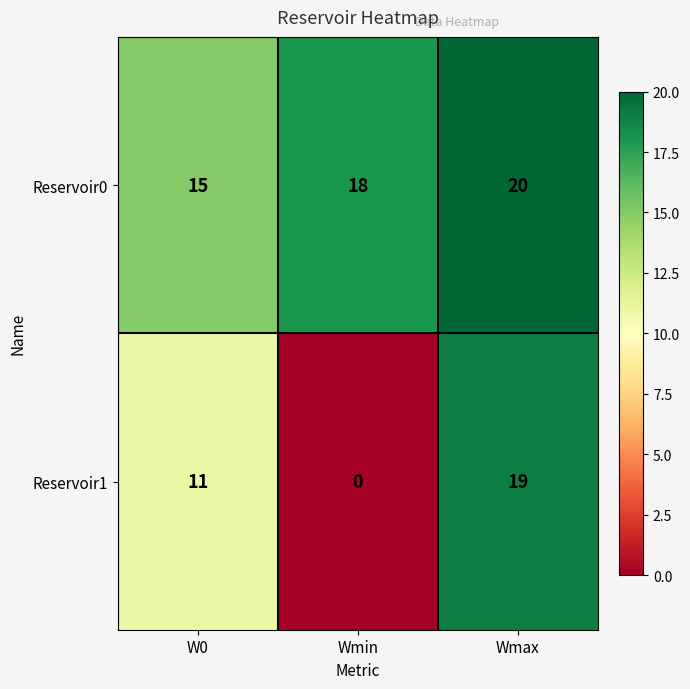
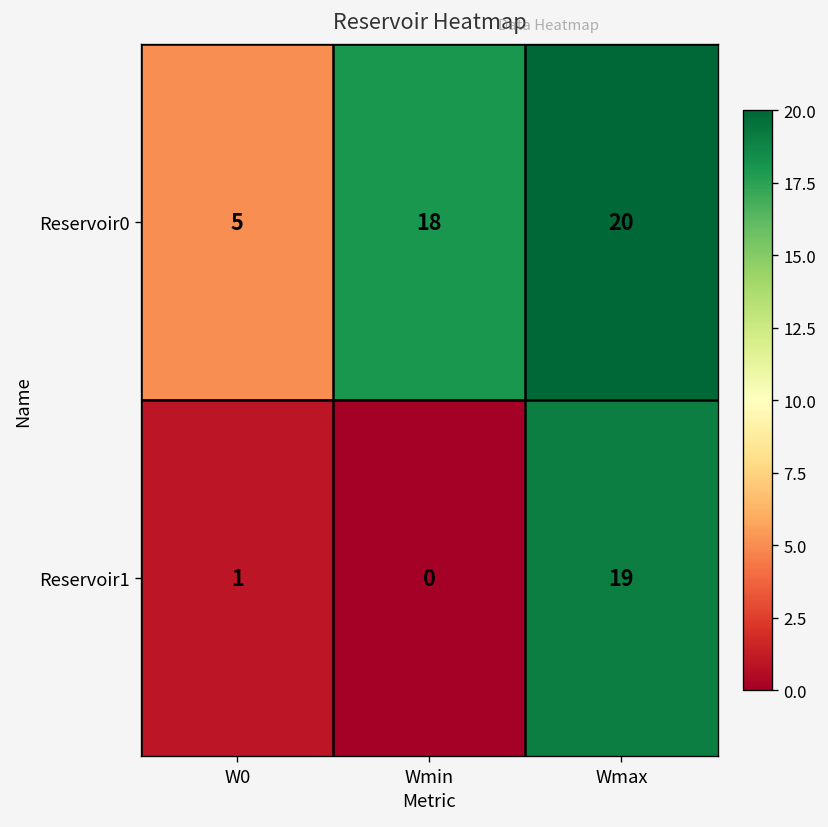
  {
    "Reservoir0": {
-     "W0": 15,
+     "W0": 5,
      "Wmin": 18,
      "Wmax": 20
    },
    "Reservoir1": {
-     "W0": 11,
+     "W0": 1,
      "Wmin": 0,
      "Wmax": 19
    }
  }
